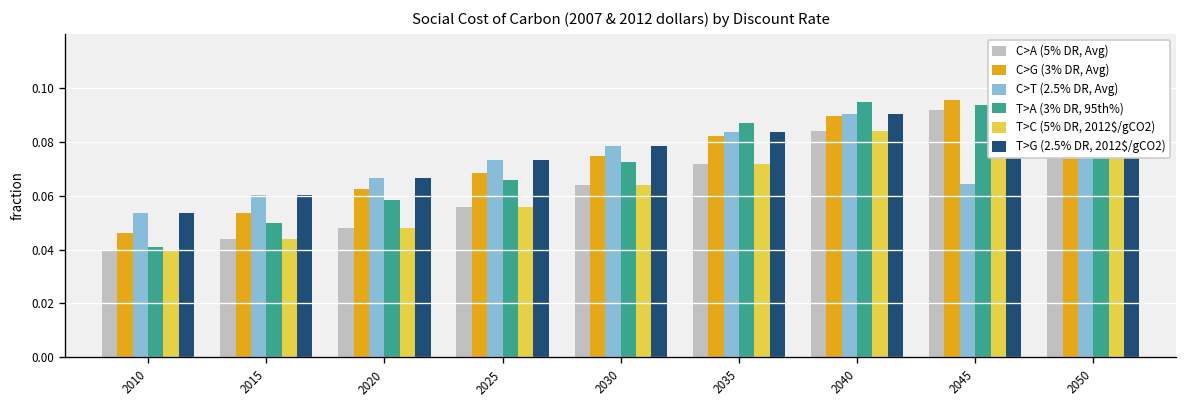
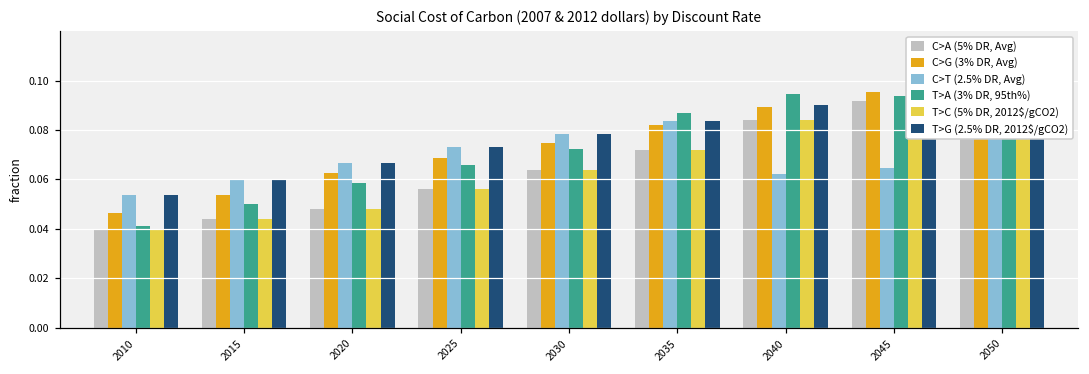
  {
    "C>A (5% DR, Avg)": {
      "2010": 0.040,
      "2015": 0.044,
      "2020": 0.048,
      "2025": 0.056,
      "2030": 0.064,
      "2035": 0.072,
      "2040": 0.084,
      "2045": 0.092
    },
    "C>G (3% DR, Avg)": {
      "2010": 0.046,
      "2015": 0.054,
      "2020": 0.063,
      "2025": 0.069,
      "2030": 0.075,
      "2035": 0.082,
      "2040": 0.090,
      "2045": 0.096
    },
    "C>T (2.5% DR, Avg)": {
      "2010": 0.054,
      "2015": 0.060,
      "2020": 0.067,
      "2025": 0.073,
      "2030": 0.078,
      "2035": 0.084,
-     "2040": 0.090,
+     "2040": 0.062,
      "2045": 0.065
    },
    "T>A (3% DR, 95th%)": {
      "2010": 0.041,
      "2015": 0.050,
      "2020": 0.059,
      "2025": 0.066,
      "2030": 0.072,
      "2035": 0.087,
      "2040": 0.095,
      "2045": 0.094
    },
    "T>C (5% DR, 2012$/gCO2)": {
      "2010": 0.040,
      "2015": 0.044,
      "2020": 0.048,
      "2025": 0.056,
      "2030": 0.064,
      "2035": 0.072,
      "2040": 0.084
    },
    "T>G (2.5% DR, 2012$/gCO2)": {
      "2010": 0.054,
      "2015": 0.060,
      "2020": 0.067,
      "2025": 0.073,
      "2030": 0.078,
      "2035": 0.084,
      "2040": 0.090
    }
  }
